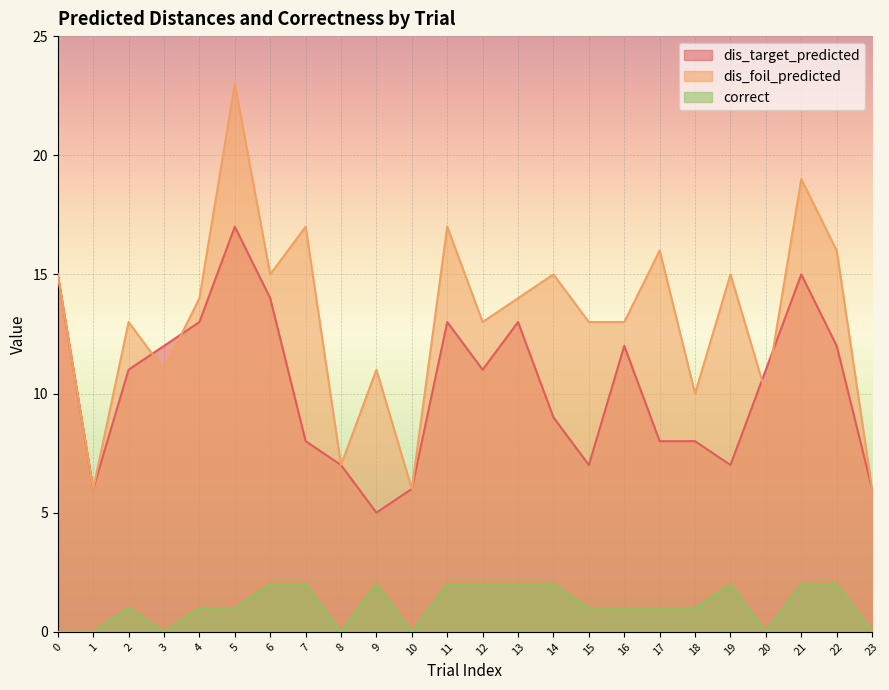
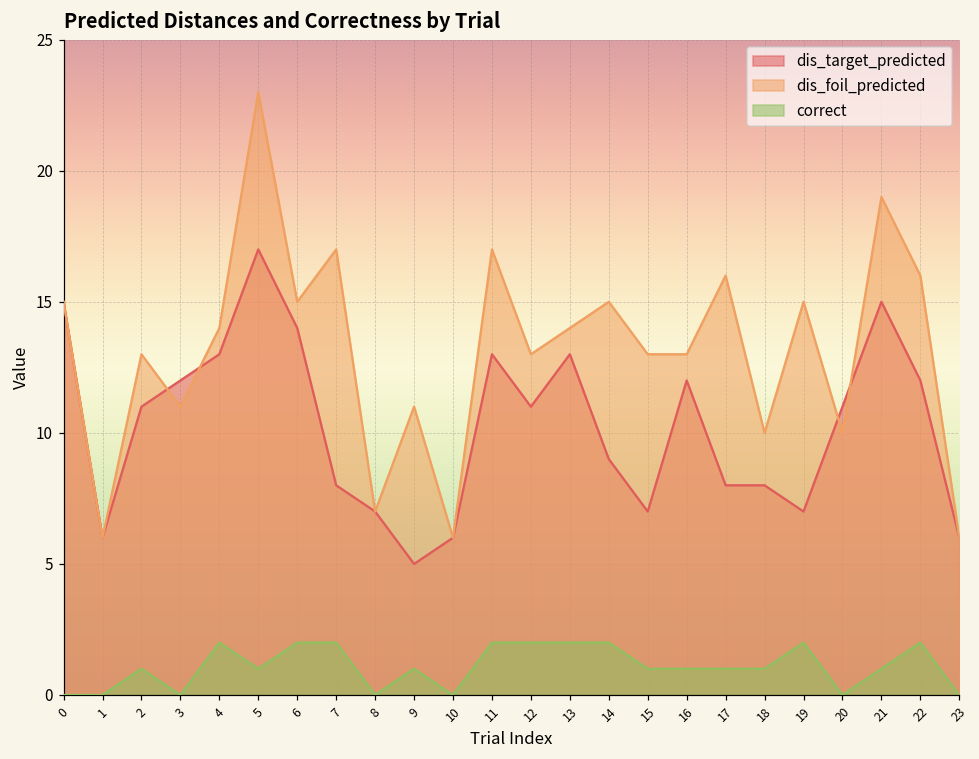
  {
    "correct": {
      "0": 0,
      "1": 0,
      "2": 1,
      "3": 0,
-     "4": 1,
+     "4": 2,
      "5": 1,
      "6": 2,
      "7": 2,
      "8": 0,
-     "9": 2,
+     "9": 1,
      "10": 0,
      "11": 2,
      "12": 2,
      "13": 2,
      "14": 2,
      "15": 1,
      "16": 1,
      "17": 1,
      "18": 1,
      "19": 2,
      "20": 0,
-     "21": 2,
+     "21": 1,
      "22": 2,
      "23": 0
    }
  }
